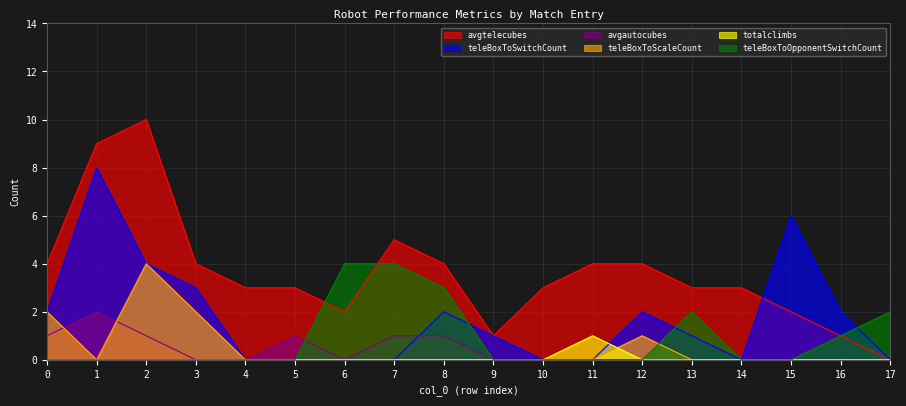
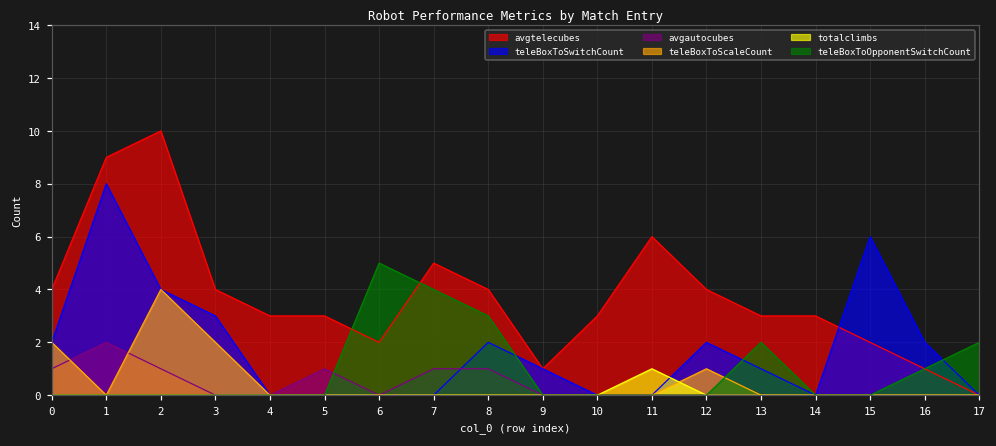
  {
    "avgtelecubes": {
      "0": 4,
      "1": 9,
      "2": 10,
      "3": 4,
      "4": 3,
      "5": 3,
      "6": 2,
      "7": 5,
      "8": 4,
      "10": 3,
-     "11": 4,
+     "11": 6,
      "12": 4,
      "13": 3,
      "14": 3,
      "15": 2
    },
    "teleBoxToSwitchCount": {
      "1": 8,
      "3": 3,
      "8": 2,
      "12": 2,
      "13": 1,
      "15": 6,
      "16": 2
    },
    "avgautocubes": {
      "0": 1,
      "1": 2,
      "2": 1,
      "5": 1,
      "7": 1,
      "8": 1
    },
    "teleBoxToScaleCount": {
      "3": 2,
      "12": 1
    },
    "totalclimbs": {
      "11": 1
    },
    "teleBoxToOpponentSwitchCount": {
-     "6": 4,
+     "6": 5,
      "7": 4,
      "8": 3,
      "13": 2,
      "17": 2
    }
  }
